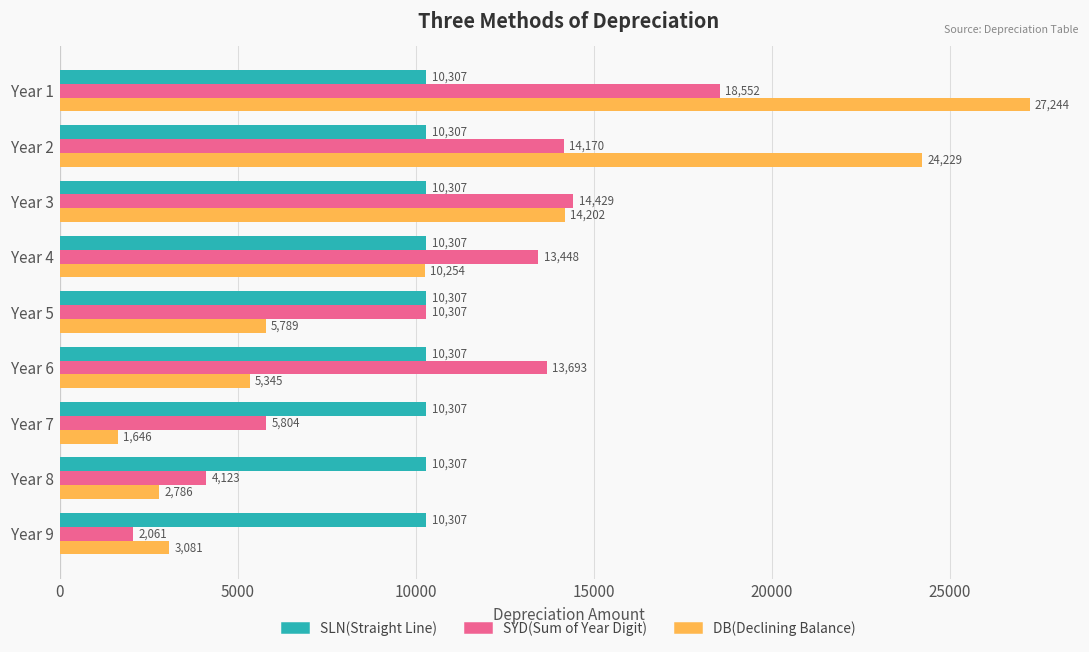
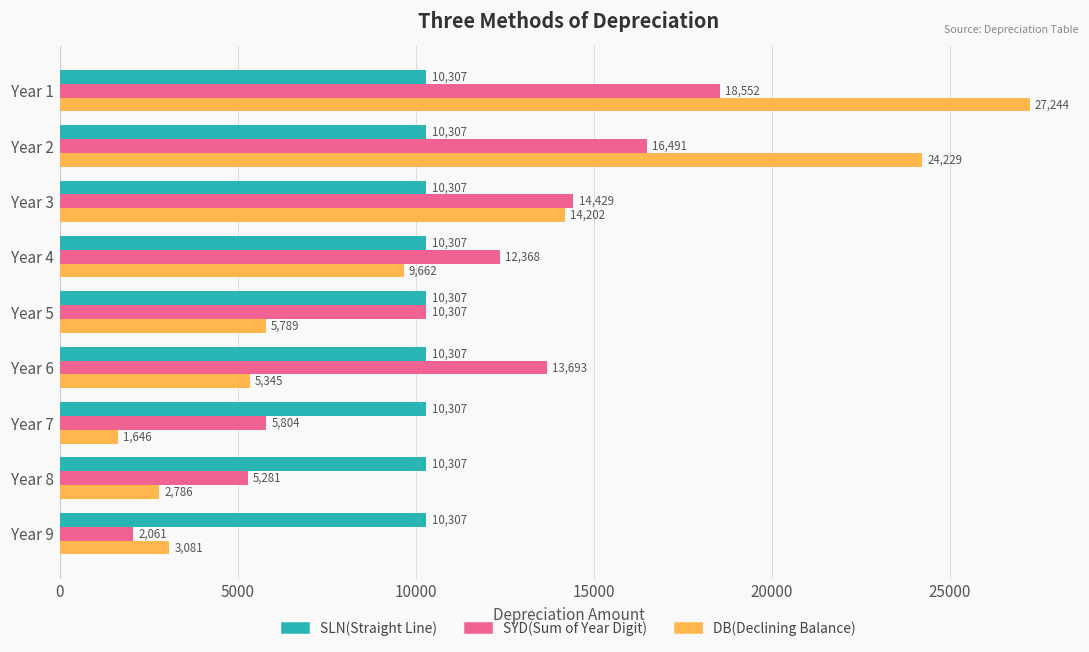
  {
    "SLN(Straight Line)": {
      "Year 1": "10,307",
      "Year 2": "10,307",
      "Year 3": "10,307",
      "Year 4": "10,307",
      "Year 5": "10,307",
      "Year 6": "10,307",
      "Year 7": "10,307",
      "Year 8": "10,307",
      "Year 9": "10,307"
    },
    "SYD(Sum of Year Digit)": {
      "Year 1": "18,552",
-     "Year 2": "14,170",
+     "Year 2": "16,491",
      "Year 3": "14,429",
-     "Year 4": "13,448",
+     "Year 4": "12,368",
      "Year 5": "10,307",
      "Year 6": "13,693",
      "Year 7": "5,804",
-     "Year 8": "4,123",
+     "Year 8": "5,281",
      "Year 9": "2,061"
    },
    "DB(Declining Balance)": {
      "Year 1": "27,244",
      "Year 2": "24,229",
      "Year 3": "14,202",
-     "Year 4": "10,254",
+     "Year 4": "9,662",
      "Year 5": "5,789",
      "Year 6": "5,345",
      "Year 7": "1,646",
      "Year 8": "2,786",
      "Year 9": "3,081"
    }
  }
